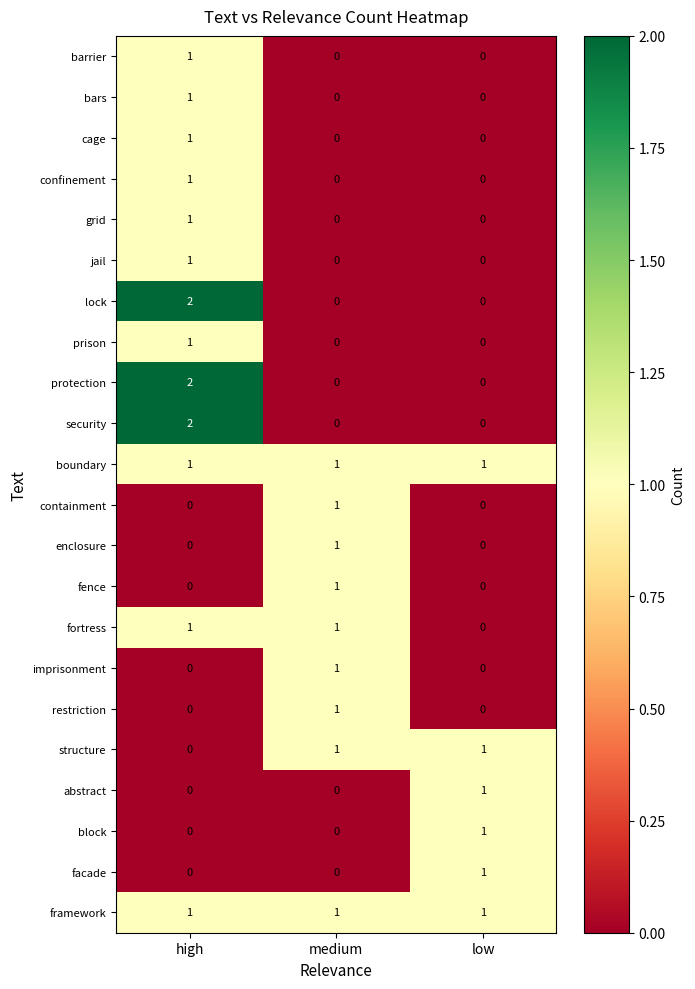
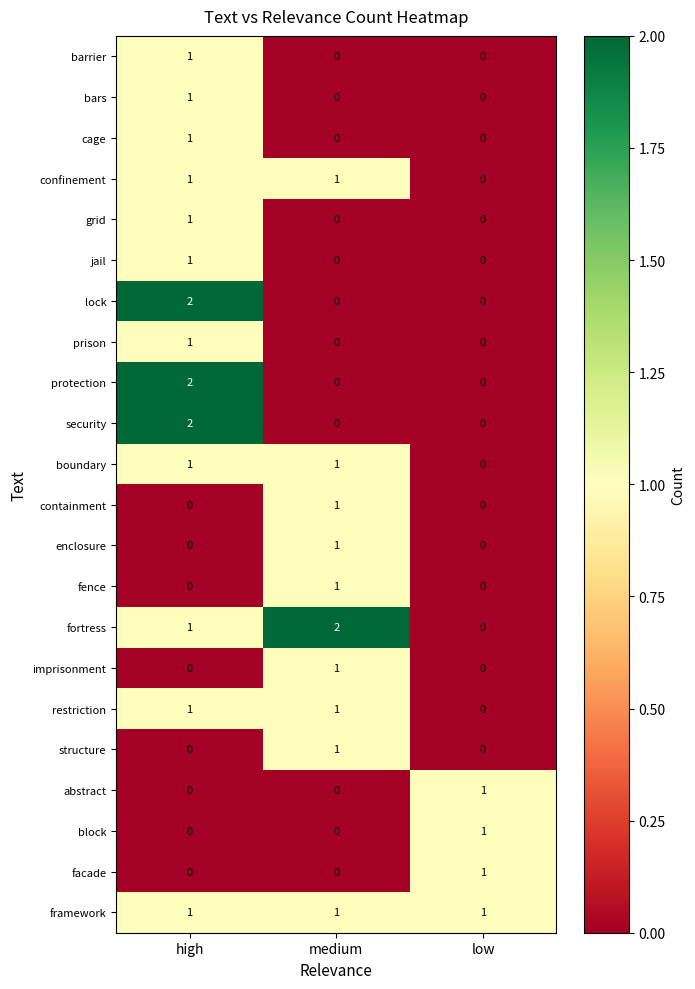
  {
    "barrier": {
      "high": 1,
      "medium": 0,
      "low": 0
    },
    "bars": {
      "high": 1,
      "medium": 0,
      "low": 0
    },
    "cage": {
      "high": 1,
      "medium": 0,
      "low": 0
    },
    "confinement": {
      "high": 1,
-     "medium": 0,
+     "medium": 1,
      "low": 0
    },
    "grid": {
      "high": 1,
      "medium": 0,
      "low": 0
    },
    "jail": {
      "high": 1,
      "medium": 0,
      "low": 0
    },
    "lock": {
      "high": 2,
      "medium": 0,
      "low": 0
    },
    "prison": {
      "high": 1,
      "medium": 0,
      "low": 0
    },
    "protection": {
      "high": 2,
      "medium": 0,
      "low": 0
    },
    "security": {
      "high": 2,
      "medium": 0,
      "low": 0
    },
    "boundary": {
      "high": 1,
      "medium": 1,
-     "low": 1
+     "low": 0
    },
    "containment": {
      "high": 0,
      "medium": 1,
      "low": 0
    },
    "enclosure": {
      "high": 0,
      "medium": 1,
      "low": 0
    },
    "fence": {
      "high": 0,
      "medium": 1,
      "low": 0
    },
    "fortress": {
      "high": 1,
-     "medium": 1,
+     "medium": 2,
      "low": 0
    },
    "imprisonment": {
      "high": 0,
      "medium": 1,
      "low": 0
    },
    "restriction": {
-     "high": 0,
+     "high": 1,
      "medium": 1,
      "low": 0
    },
    "structure": {
      "high": 0,
      "medium": 1,
-     "low": 1
+     "low": 0
    },
    "abstract": {
      "high": 0,
      "medium": 0,
      "low": 1
    },
    "block": {
      "high": 0,
      "medium": 0,
      "low": 1
    },
    "facade": {
      "high": 0,
      "medium": 0,
      "low": 1
    },
    "framework": {
      "high": 1,
      "medium": 1,
      "low": 1
    }
  }
